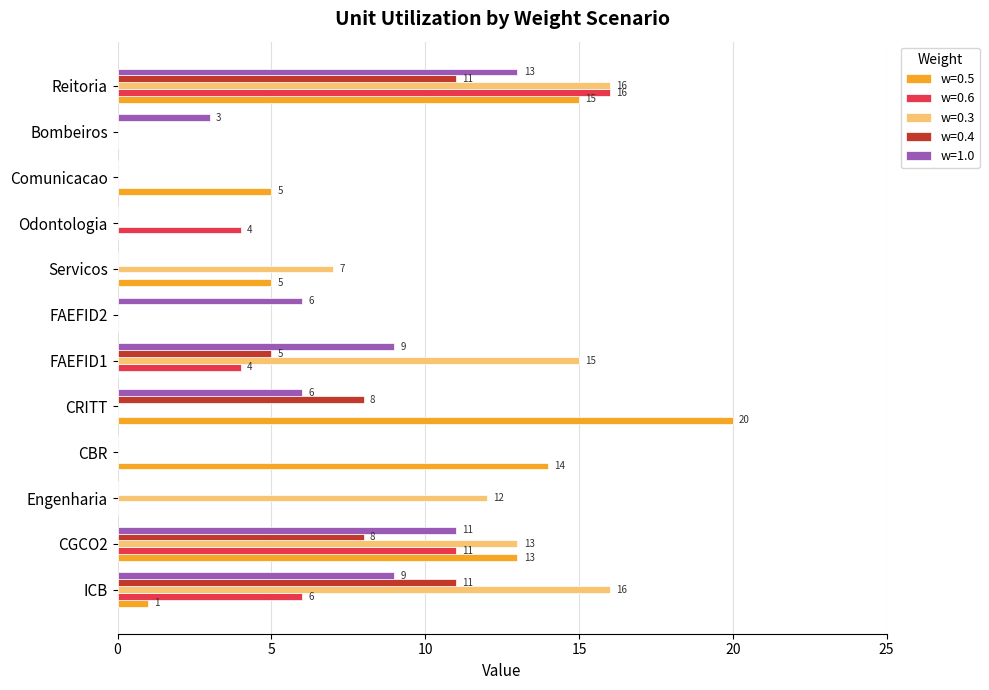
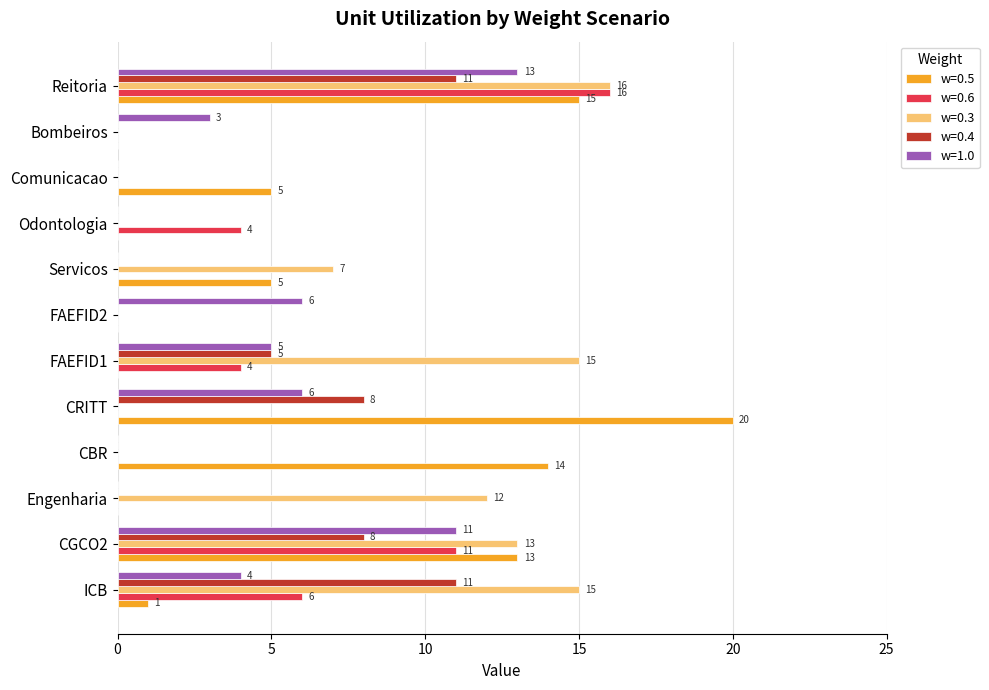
  {
    "w=0.5": {
      "Reitoria": 15,
      "Comunicacao": 5,
      "Servicos": 5,
      "CRITT": 20,
      "CBR": 14,
      "CGCO2": 13,
      "ICB": 1
    },
    "w=0.3": {
      "Servicos": 7,
      "FAEFID1": 15,
      "Engenharia": 12,
      "CGCO2": 13,
-     "ICB": 16
+     "ICB": 15
    },
    "w=1.0": {
      "Reitoria": 13,
      "Bombeiros": 3,
      "FAEFID2": 6,
-     "FAEFID1": 9,
+     "FAEFID1": 5,
      "CRITT": 6,
      "CGCO2": 11,
-     "ICB": 9
+     "ICB": 4
    }
  }
